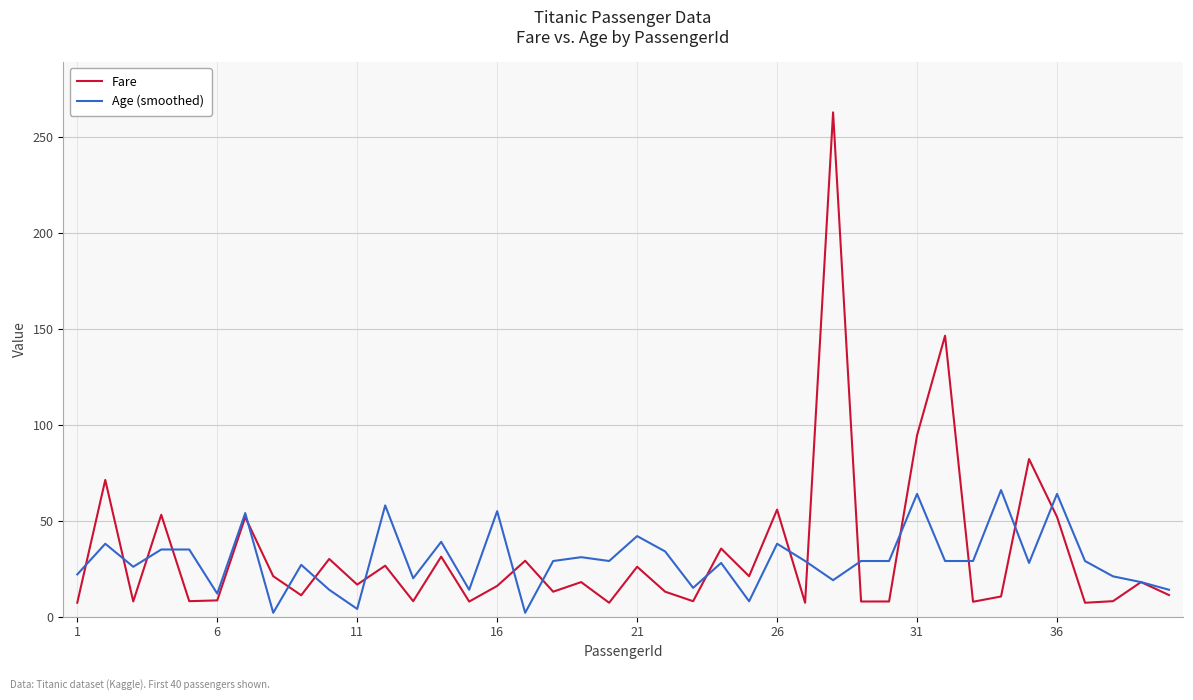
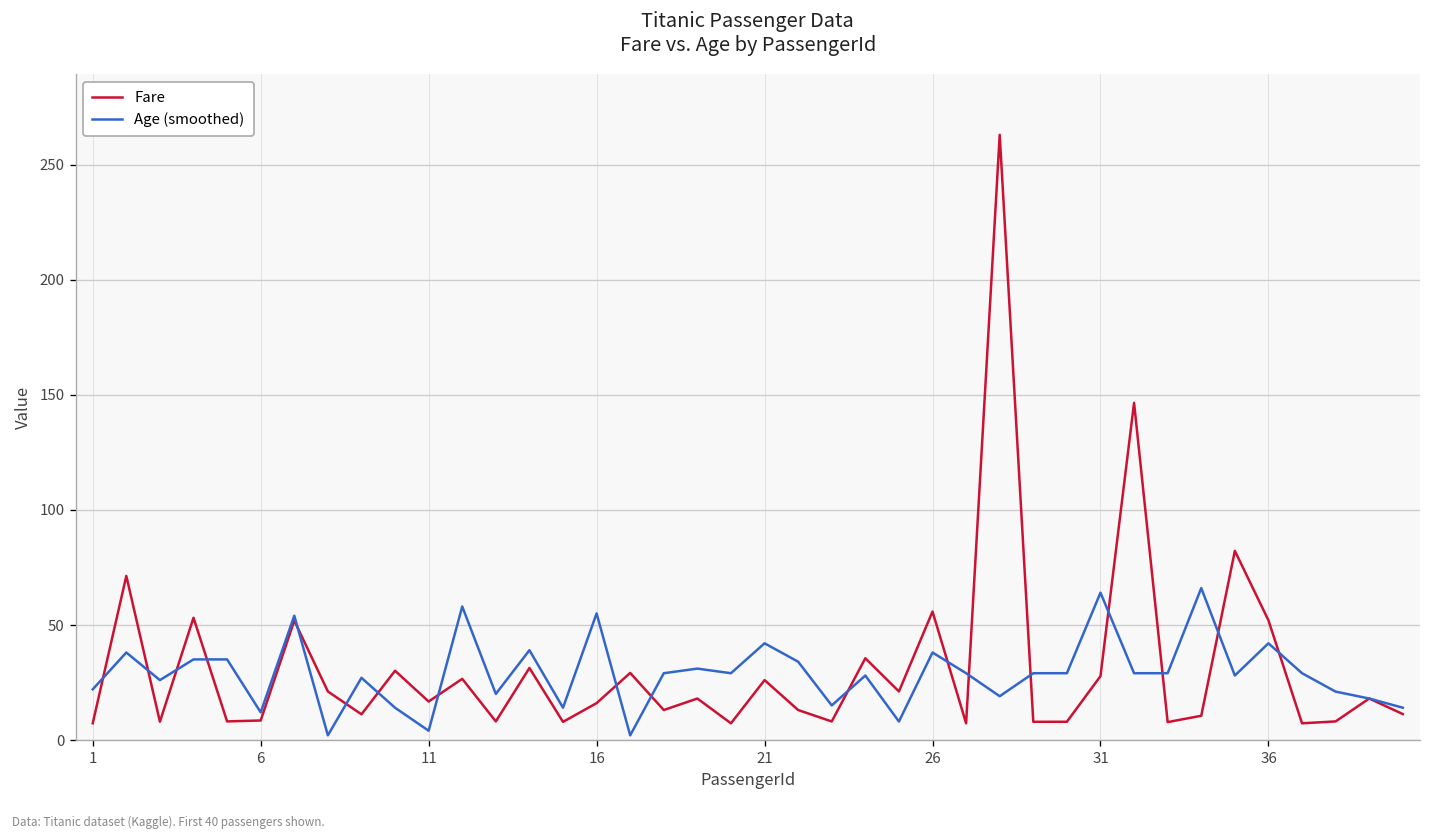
  {
    "Fare": {
      "1": 7,
      "6": 8,
      "11": 17,
      "16": 16,
      "21": 26,
      "26": 56,
-     "31": 95,
+     "31": 28,
      "36": 52
    },
    "Age (smoothed)": {
      "1": 22,
      "6": 12,
      "11": 4,
      "16": 55,
      "21": 42,
      "26": 38,
      "31": 64,
-     "36": 64
+     "36": 42
    }
  }
